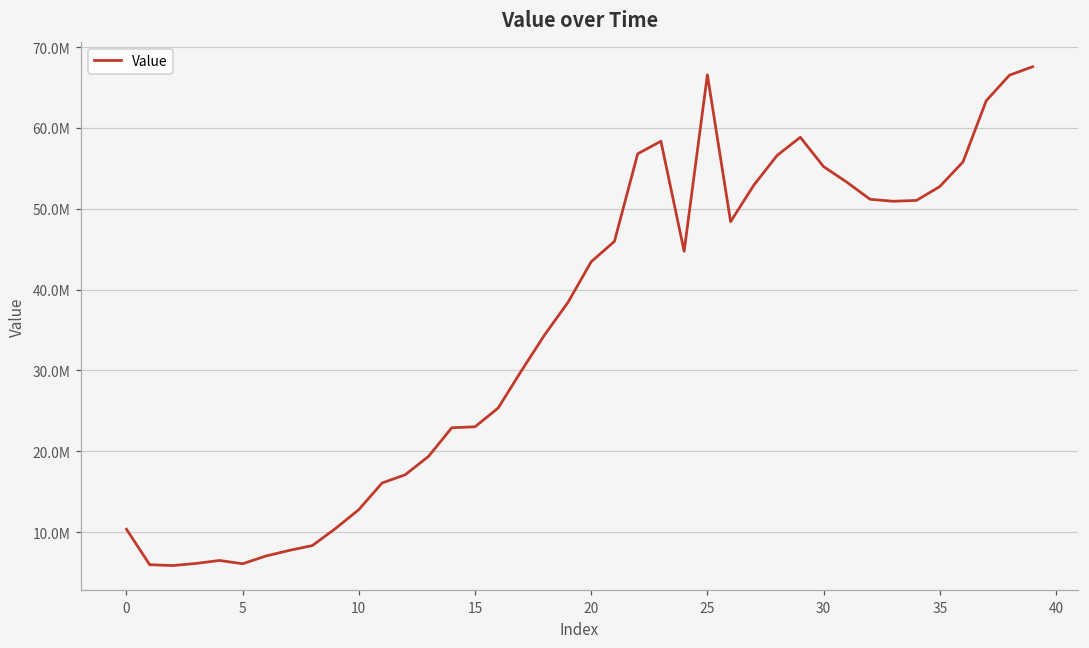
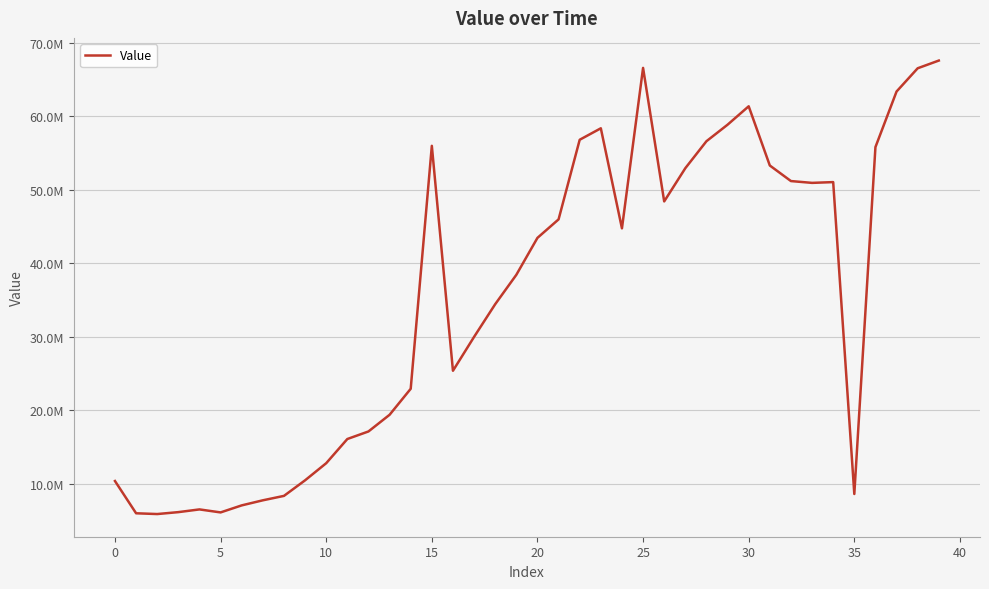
  {
    "0": 10000000,
    "5": 6000000,
    "10": 13000000,
-   "15": 23000000,
+   "15": 56000000,
    "20": 43000000,
    "25": 67000000,
-   "30": 55000000,
-   "35": 53000000
+   "30": 61000000,
+   "35": 9000000
  }
